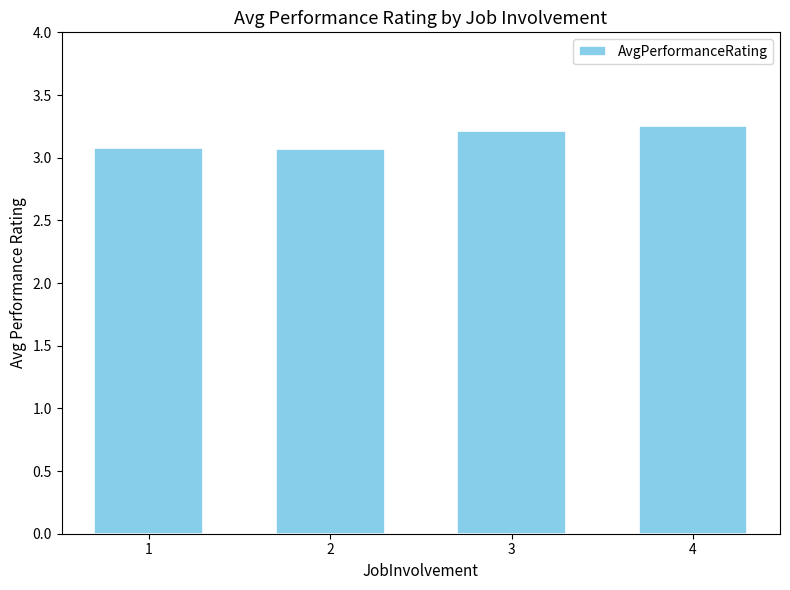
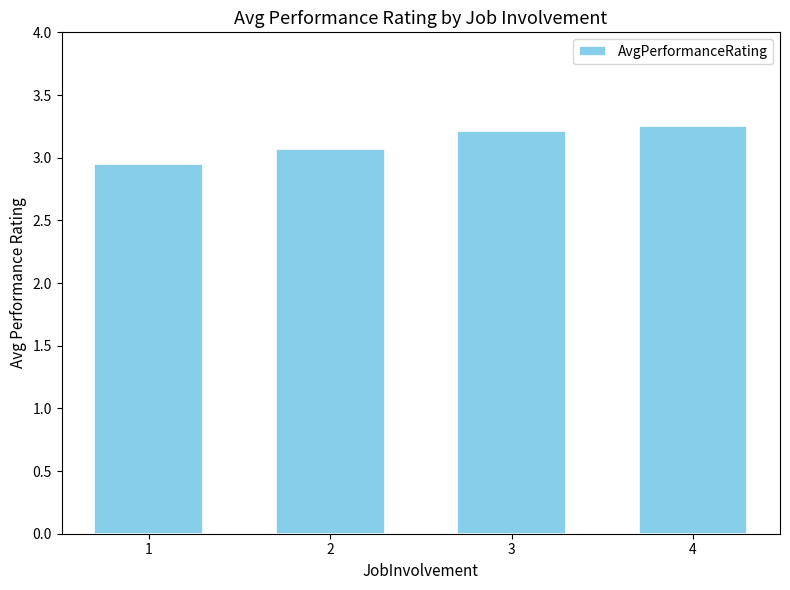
  {
-   "1": 3.08,
+   "1": 2.95,
    "2": 3.07,
    "3": 3.21,
    "4": 3.25
  }
